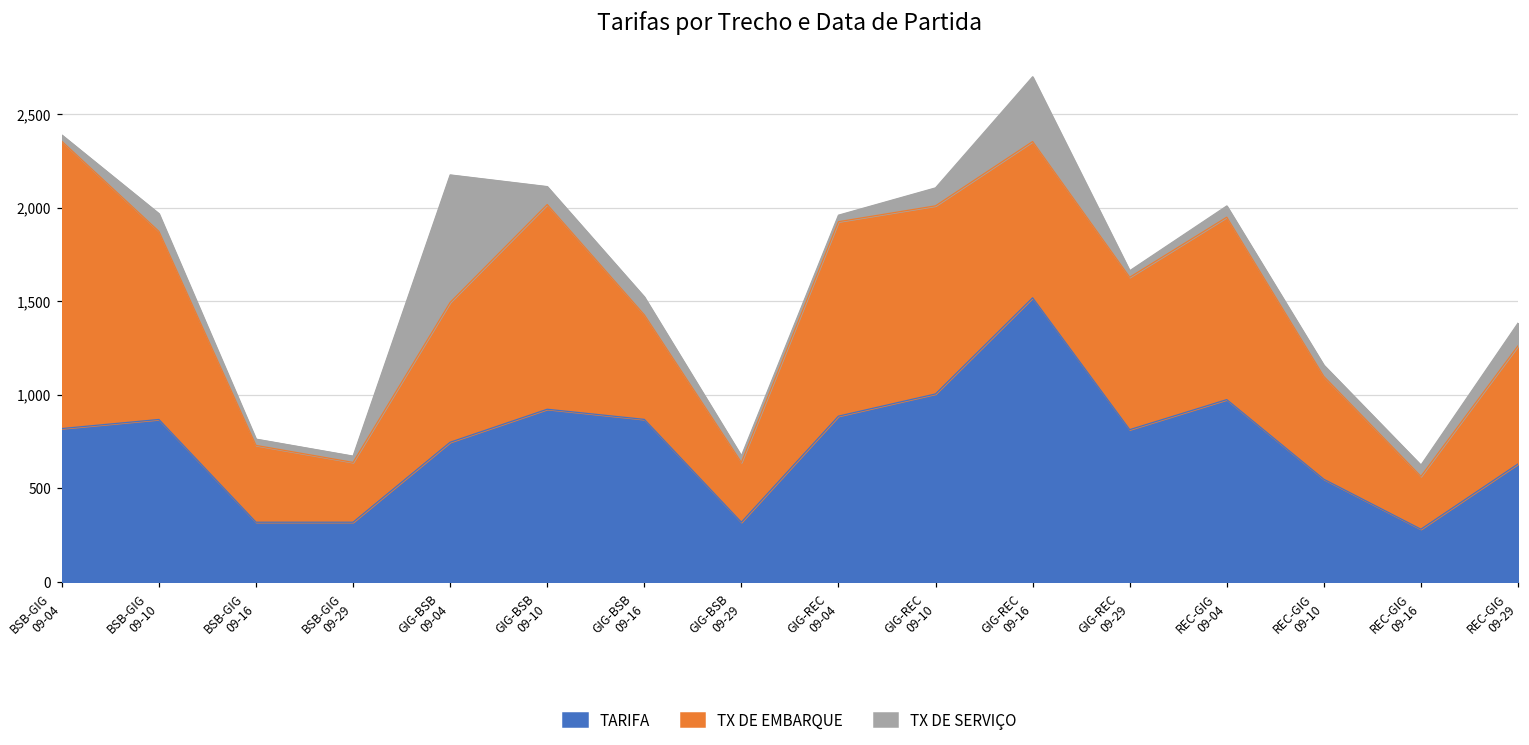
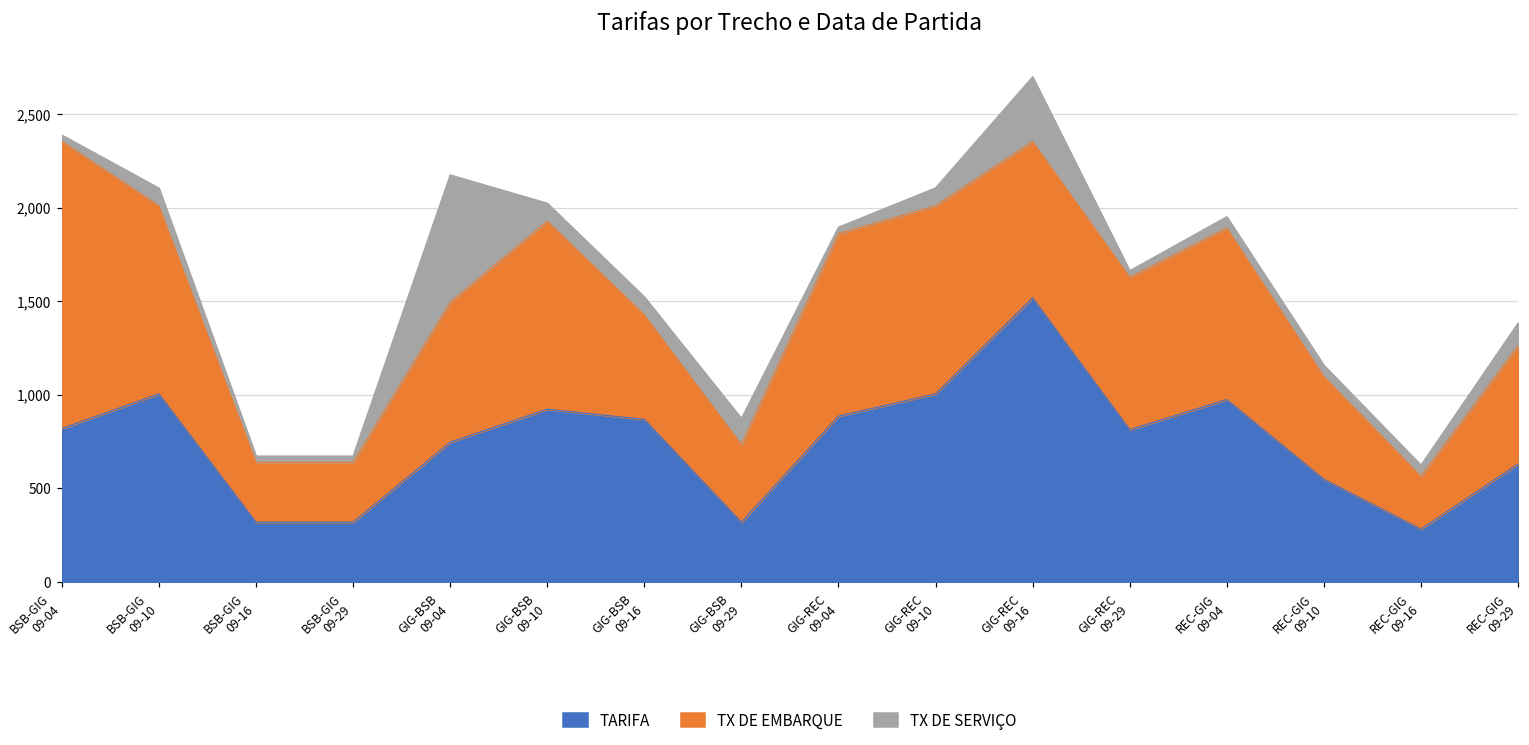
  {
    "TARIFA": {
      "BSB-GIG 09-04": "820",
-     "BSB-GIG 09-10": "870",
+     "BSB-GIG 09-10": "1,010",
      "BSB-GIG 09-16": "320",
      "BSB-GIG 09-29": "320",
      "GIG-BSB 09-04": "750",
      "GIG-BSB 09-10": "920",
      "GIG-BSB 09-16": "870",
      "GIG-BSB 09-29": "320",
      "GIG-REC 09-04": "890",
      "GIG-REC 09-10": "1,010",
      "GIG-REC 09-16": "1,520",
      "GIG-REC 09-29": "810",
      "REC-GIG 09-04": "970",
      "REC-GIG 09-10": "550",
      "REC-GIG 09-16": "280",
      "REC-GIG 09-29": "630"
    },
    "TX DE EMBARQUE": {
      "BSB-GIG 09-04": "2,360",
-     "BSB-GIG 09-16": "410",
+     "BSB-GIG 09-16": "320",
      "BSB-GIG 09-29": "640",
      "GIG-BSB 09-04": "1,490",
-     "GIG-BSB 09-10": "1,090",
+     "GIG-BSB 09-10": "1,010",
      "GIG-BSB 09-16": "1,430",
-     "GIG-BSB 09-29": "320",
-     "GIG-REC 09-04": "1,040",
+     "GIG-BSB 09-29": "410",
+     "GIG-REC 09-04": "970",
      "GIG-REC 09-10": "2,010",
      "GIG-REC 09-16": "2,350",
      "GIG-REC 09-29": "1,630",
-     "REC-GIG 09-04": "970",
+     "REC-GIG 09-04": "920",
      "REC-GIG 09-10": "1,100",
      "REC-GIG 09-16": "560",
      "REC-GIG 09-29": "1,260"
    },
    "TX DE SERVIÇO": {
      "BSB-GIG 09-04": "30",
      "BSB-GIG 09-10": "90",
      "BSB-GIG 09-16": "30",
      "BSB-GIG 09-29": "30",
      "GIG-BSB 09-04": "680",
      "GIG-BSB 09-10": "100",
      "GIG-BSB 09-16": "100",
-     "GIG-BSB 09-29": "30",
+     "GIG-BSB 09-29": "140",
      "GIG-REC 09-04": "30",
      "GIG-REC 09-10": "100",
      "GIG-REC 09-16": "350",
      "GIG-REC 09-29": "30",
      "REC-GIG 09-04": "60",
      "REC-GIG 09-10": "60",
      "REC-GIG 09-16": "60",
      "REC-GIG 09-29": "120"
    }
  }
